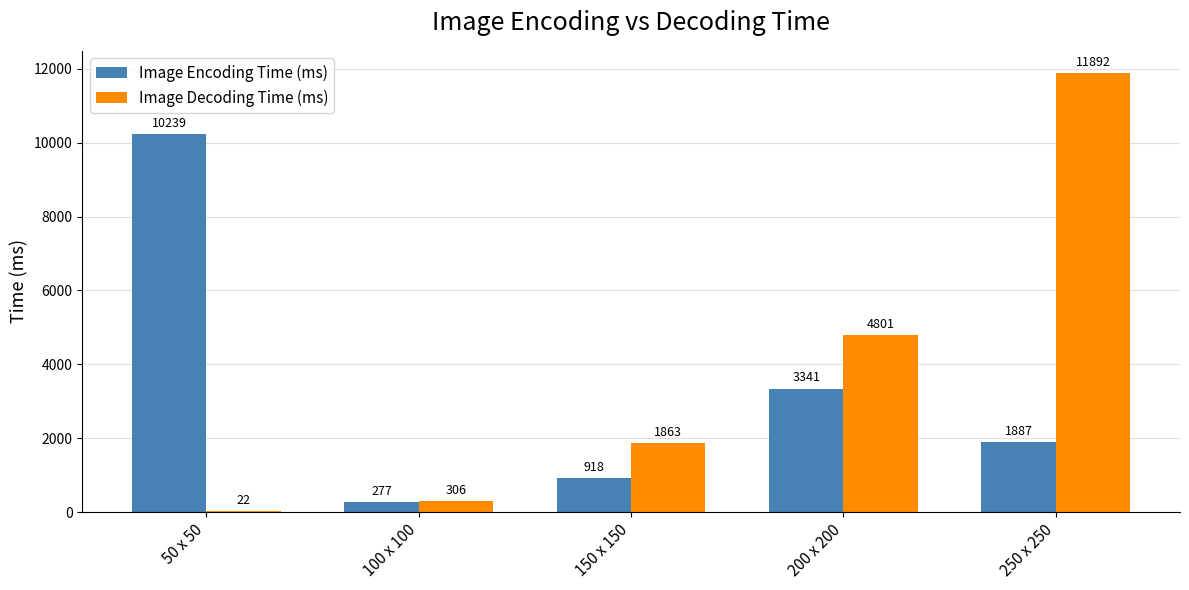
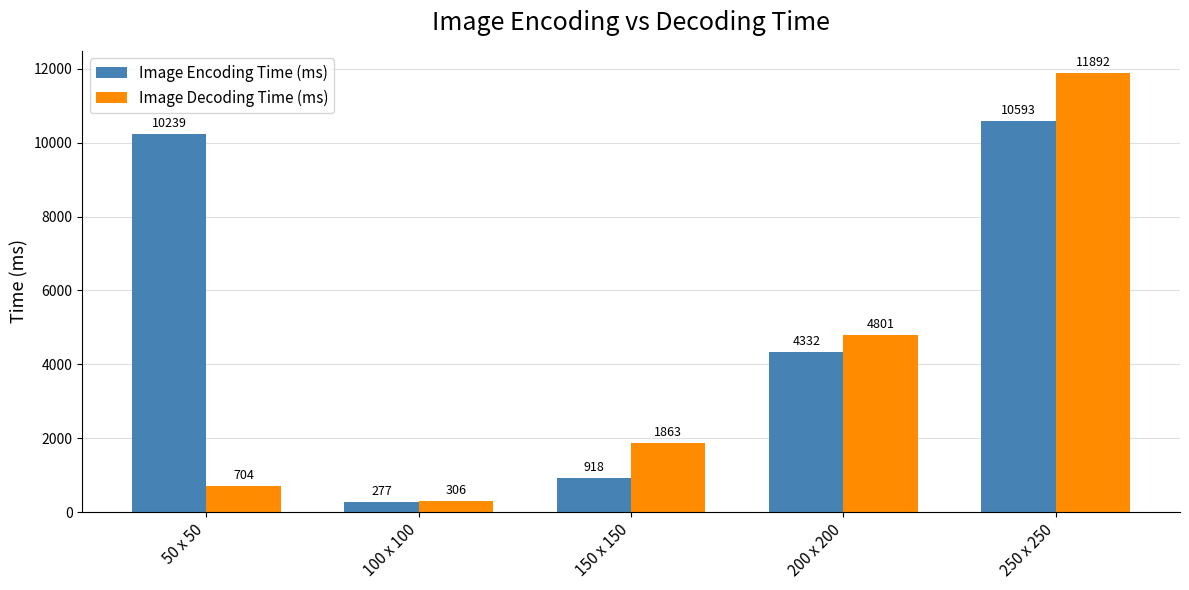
  {
    "Image Encoding Time (ms)": {
      "50 x 50": 10239,
      "100 x 100": 277,
      "150 x 150": 918,
-     "200 x 200": 3341,
-     "250 x 250": 1887
+     "200 x 200": 4332,
+     "250 x 250": 10593
    },
    "Image Decoding Time (ms)": {
-     "50 x 50": 22,
+     "50 x 50": 704,
      "100 x 100": 306,
      "150 x 150": 1863,
      "200 x 200": 4801,
      "250 x 250": 11892
    }
  }
